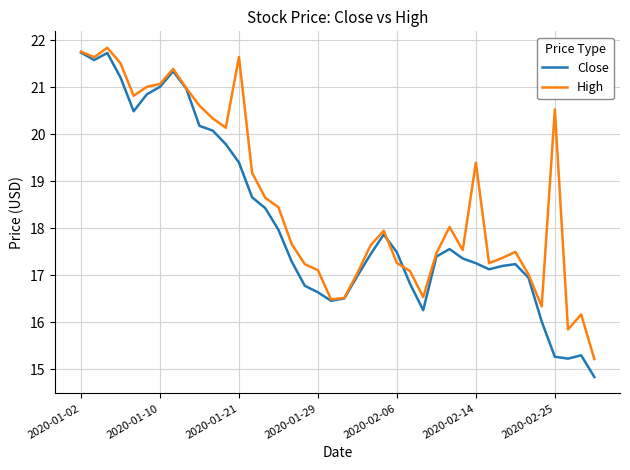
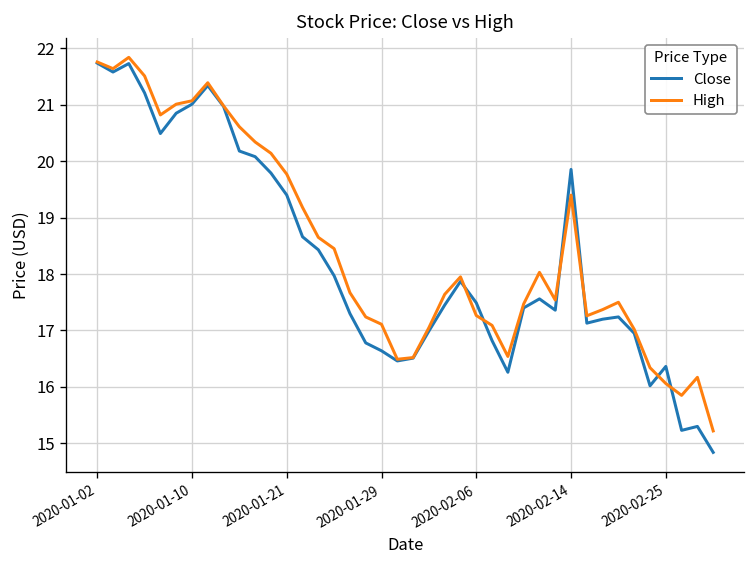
  {
    "Close": {
      "2020-01-10": 21.0,
      "2020-01-21": 19.4,
      "2020-01-29": 16.6,
      "2020-02-06": 17.5,
-     "2020-02-14": 17.3,
-     "2020-02-25": 15.3
+     "2020-02-14": 19.9,
+     "2020-02-25": 16.4
    },
    "High": {
      "2020-01-10": 21.1,
-     "2020-01-21": 21.6,
+     "2020-01-21": 19.8,
      "2020-01-29": 17.1,
      "2020-02-06": 17.3,
      "2020-02-14": 19.4,
-     "2020-02-25": 20.5
+     "2020-02-25": 16.1
    }
  }
